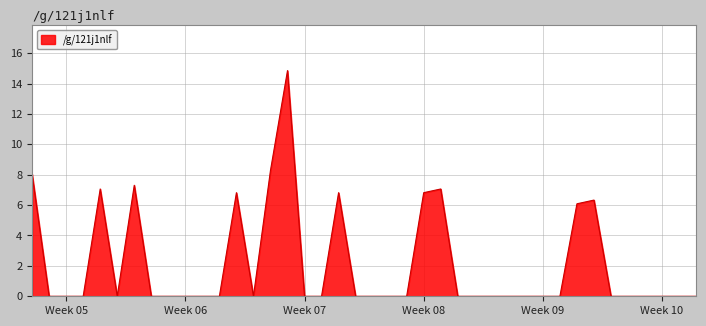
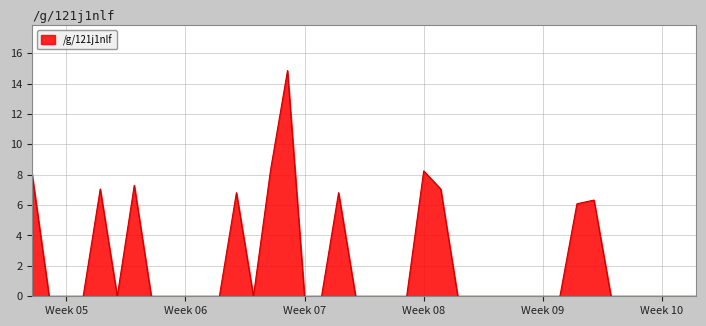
  {
    "Week 05": 0.0,
    "Week 06": 0.0,
    "Week 07": 0.0,
-   "Week 08": 6.8,
+   "Week 08": 8.2,
    "Week 09": 0.0,
    "Week 10": 0.0
  }
